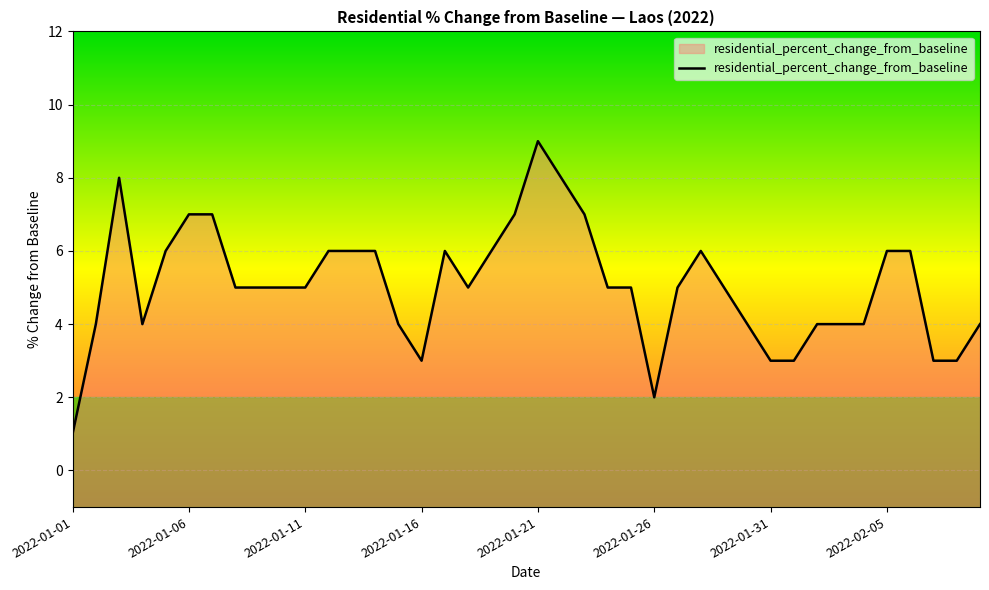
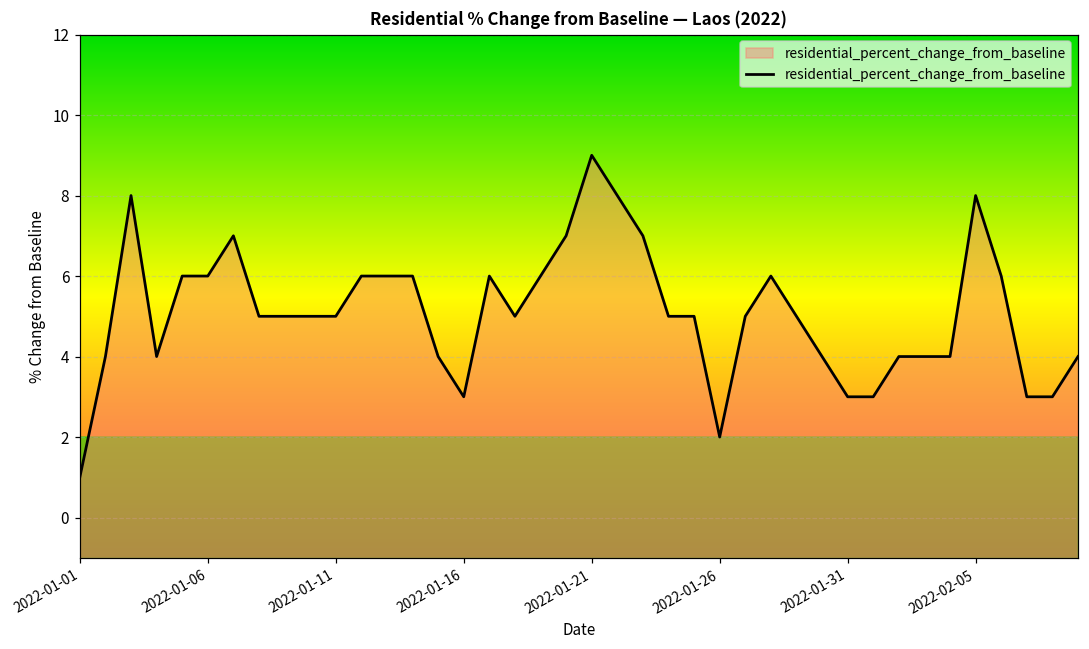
  {
-   "2022-01-06": 7,
+   "2022-01-06": 6,
    "2022-01-11": 5,
    "2022-01-16": 3,
    "2022-01-21": 9,
    "2022-01-31": 3,
-   "2022-02-05": 6
+   "2022-02-05": 8
  }
